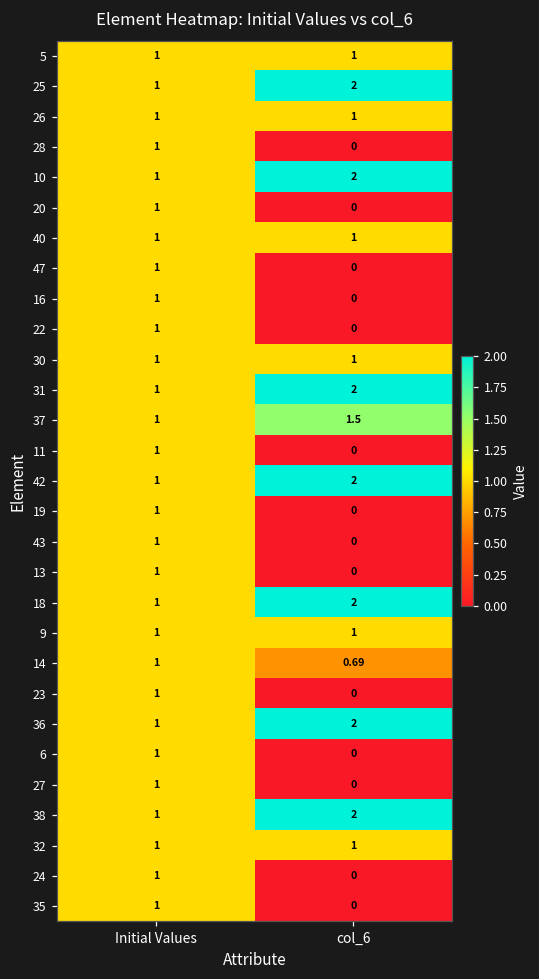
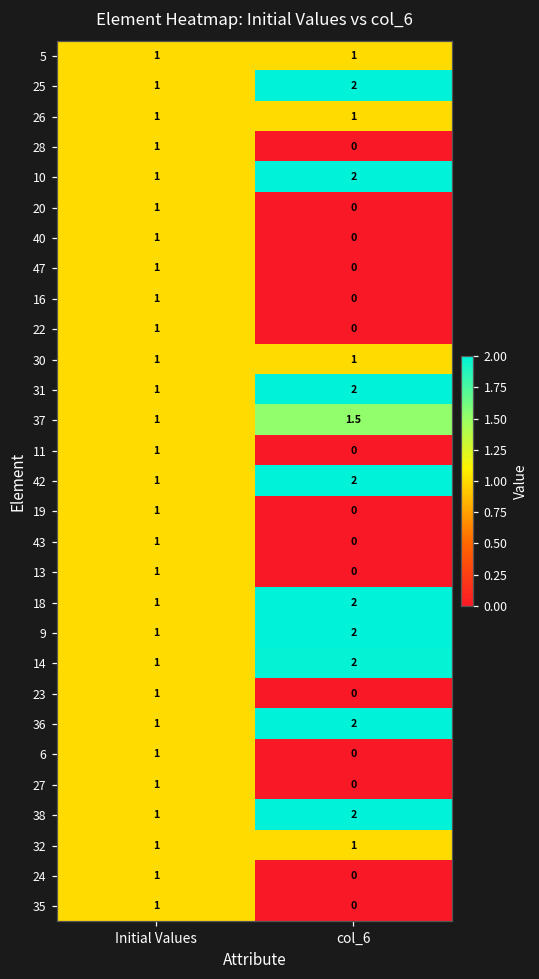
  {
    "5": {
      "Initial Values": 1,
      "col_6": 1
    },
    "25": {
      "Initial Values": 1,
      "col_6": 2
    },
    "26": {
      "Initial Values": 1,
      "col_6": 1
    },
    "28": {
      "Initial Values": 1,
      "col_6": 0
    },
    "10": {
      "Initial Values": 1,
      "col_6": 2
    },
    "20": {
      "Initial Values": 1,
      "col_6": 0
    },
    "40": {
      "Initial Values": 1,
-     "col_6": 1
+     "col_6": 0
    },
    "47": {
      "Initial Values": 1,
      "col_6": 0
    },
    "16": {
      "Initial Values": 1,
      "col_6": 0
    },
    "22": {
      "Initial Values": 1,
      "col_6": 0
    },
    "30": {
      "Initial Values": 1,
      "col_6": 1
    },
    "31": {
      "Initial Values": 1,
      "col_6": 2
    },
    "37": {
      "Initial Values": 1,
      "col_6": 1.5
    },
    "11": {
      "Initial Values": 1,
      "col_6": 0
    },
    "42": {
      "Initial Values": 1,
      "col_6": 2
    },
    "19": {
      "Initial Values": 1,
      "col_6": 0
    },
    "43": {
      "Initial Values": 1,
      "col_6": 0
    },
    "13": {
      "Initial Values": 1,
      "col_6": 0
    },
    "18": {
      "Initial Values": 1,
      "col_6": 2
    },
    "9": {
      "Initial Values": 1,
-     "col_6": 1
+     "col_6": 2
    },
    "14": {
      "Initial Values": 1,
-     "col_6": 0.69
+     "col_6": 2
    },
    "23": {
      "Initial Values": 1,
      "col_6": 0
    },
    "36": {
      "Initial Values": 1,
      "col_6": 2
    },
    "6": {
      "Initial Values": 1,
      "col_6": 0
    },
    "27": {
      "Initial Values": 1,
      "col_6": 0
    },
    "38": {
      "Initial Values": 1,
      "col_6": 2
    },
    "32": {
      "Initial Values": 1,
      "col_6": 1
    },
    "24": {
      "Initial Values": 1,
      "col_6": 0
    },
    "35": {
      "Initial Values": 1,
      "col_6": 0
    }
  }
